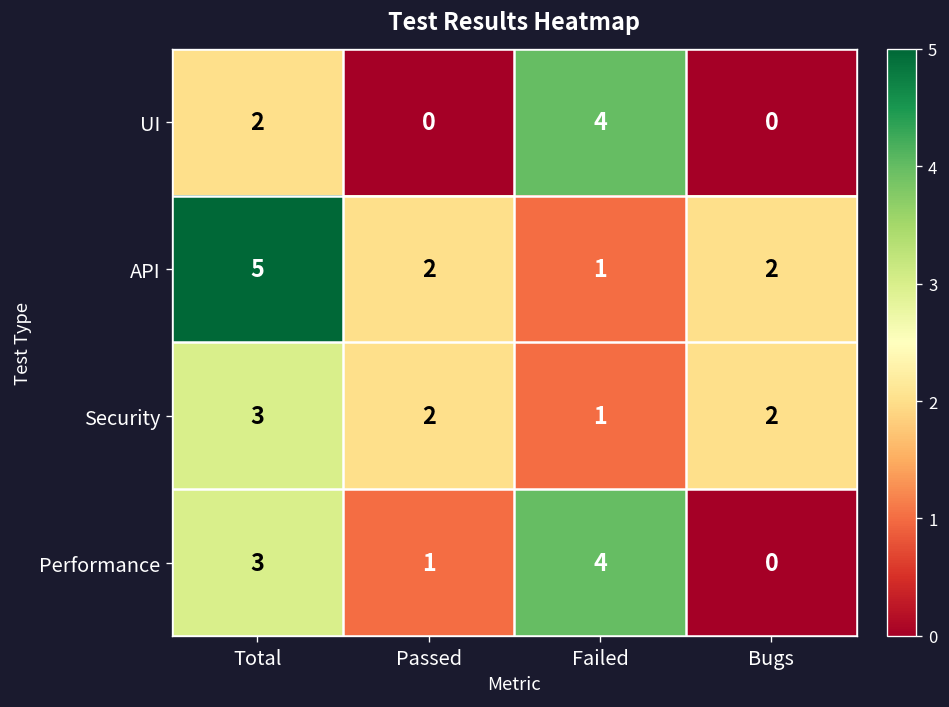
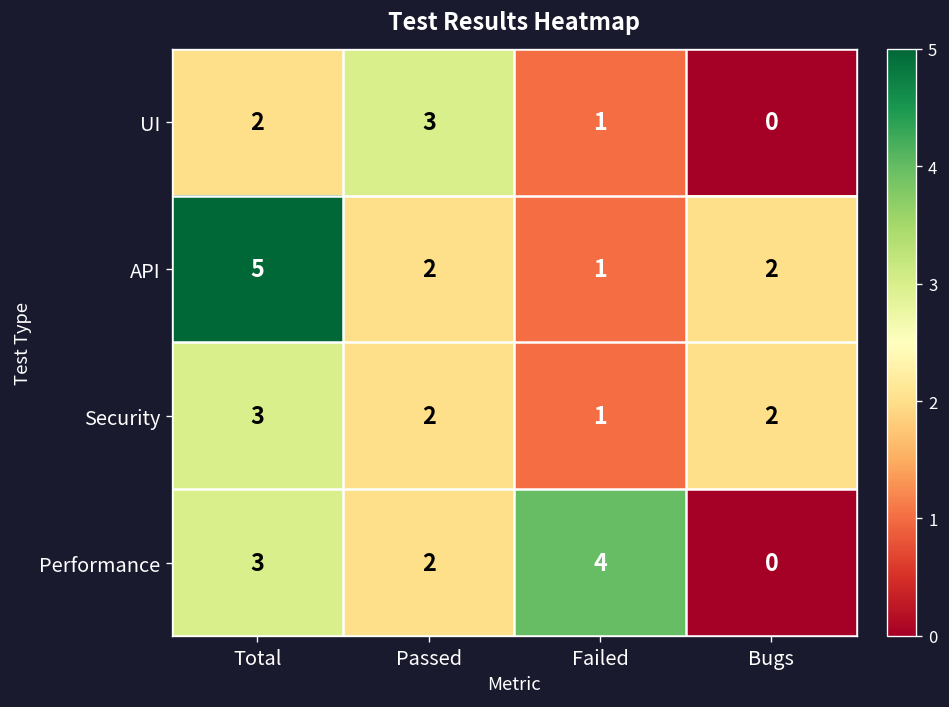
  {
    "UI": {
      "Total": 2,
-     "Passed": 0,
-     "Failed": 4,
+     "Passed": 3,
+     "Failed": 1,
      "Bugs": 0
    },
    "API": {
      "Total": 5,
      "Passed": 2,
      "Failed": 1,
      "Bugs": 2
    },
    "Security": {
      "Total": 3,
      "Passed": 2,
      "Failed": 1,
      "Bugs": 2
    },
    "Performance": {
      "Total": 3,
-     "Passed": 1,
+     "Passed": 2,
      "Failed": 4,
      "Bugs": 0
    }
  }
